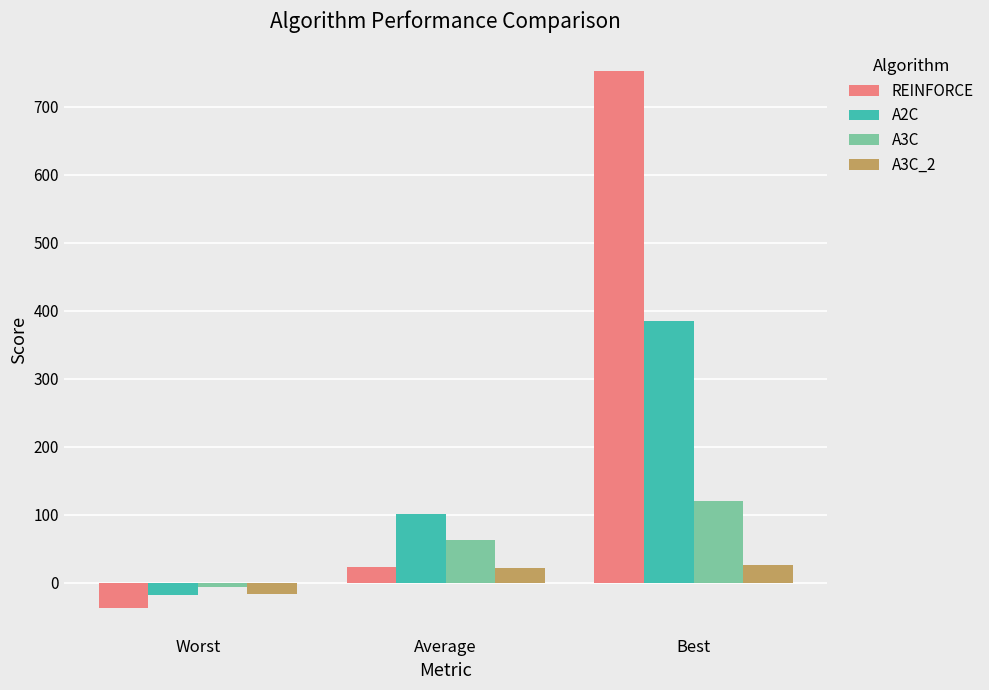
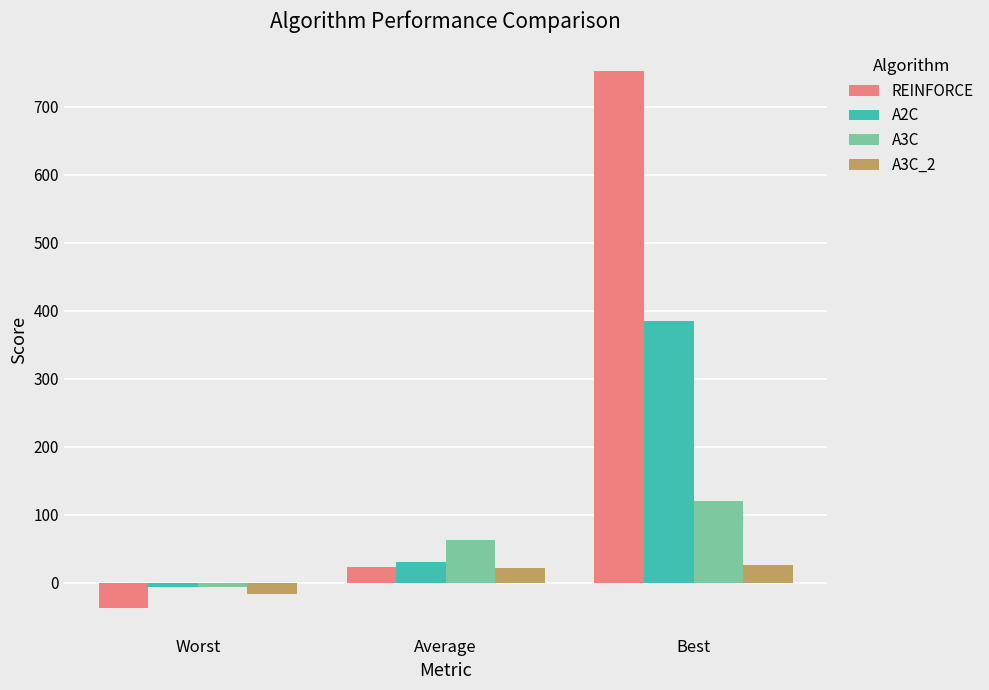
  {
    "REINFORCE": {
      "Worst": -40,
      "Average": 20,
      "Best": 750
    },
    "A2C": {
-     "Worst": -20,
-     "Average": 100,
+     "Worst": -10,
+     "Average": 30,
      "Best": 380
    },
    "A3C": {
      "Worst": -10,
      "Average": 60,
      "Best": 120
    },
    "A3C_2": {
      "Worst": -20,
      "Average": 20,
      "Best": 30
    }
  }
